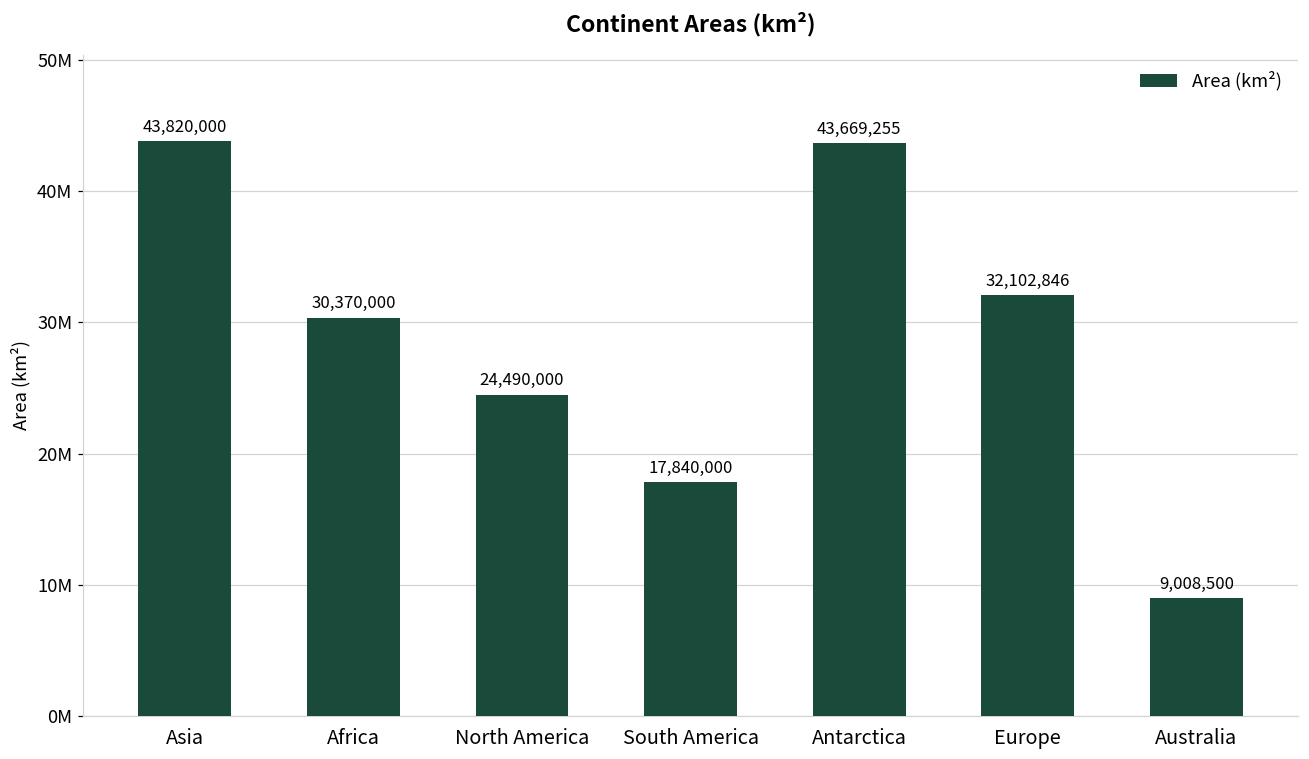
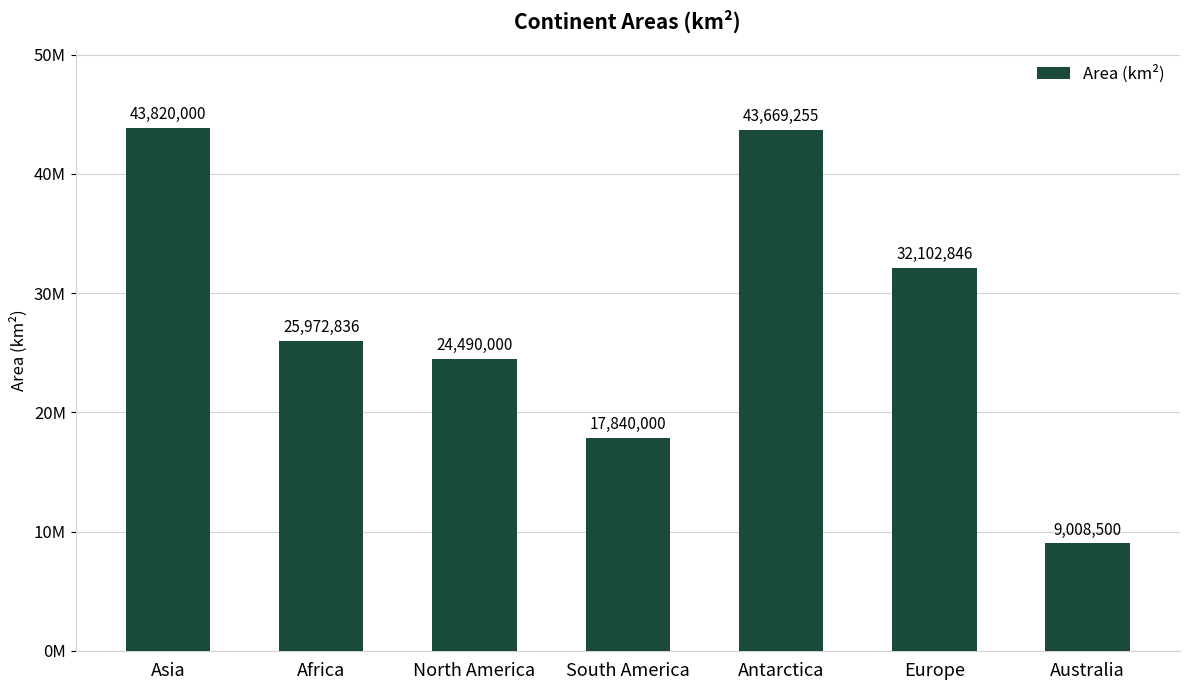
  {
    "Asia": "43,820,000",
-   "Africa": "30,370,000",
+   "Africa": "25,972,836",
    "North America": "24,490,000",
    "South America": "17,840,000",
    "Antarctica": "43,669,255",
    "Europe": "32,102,846",
    "Australia": "9,008,500"
  }
